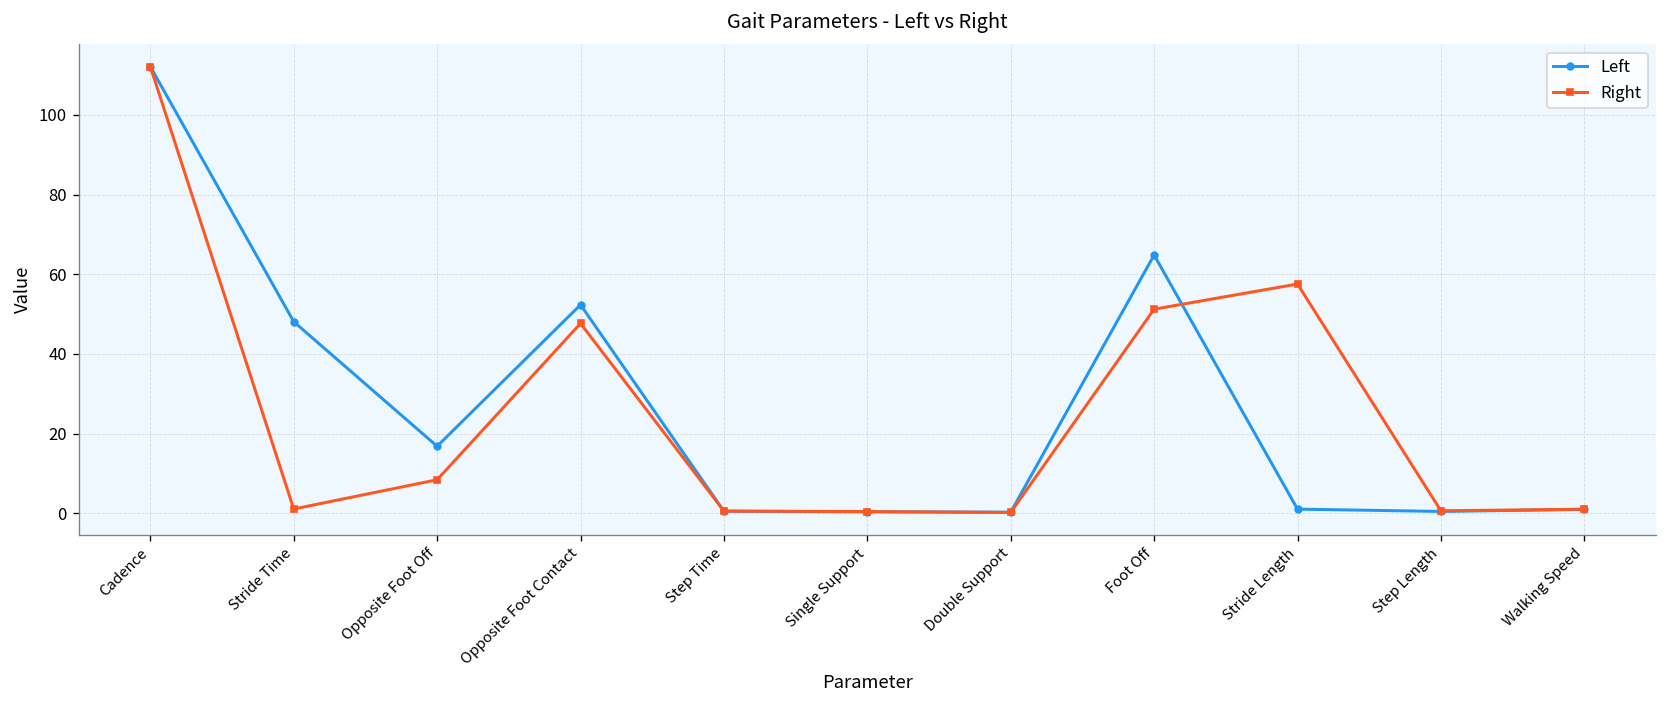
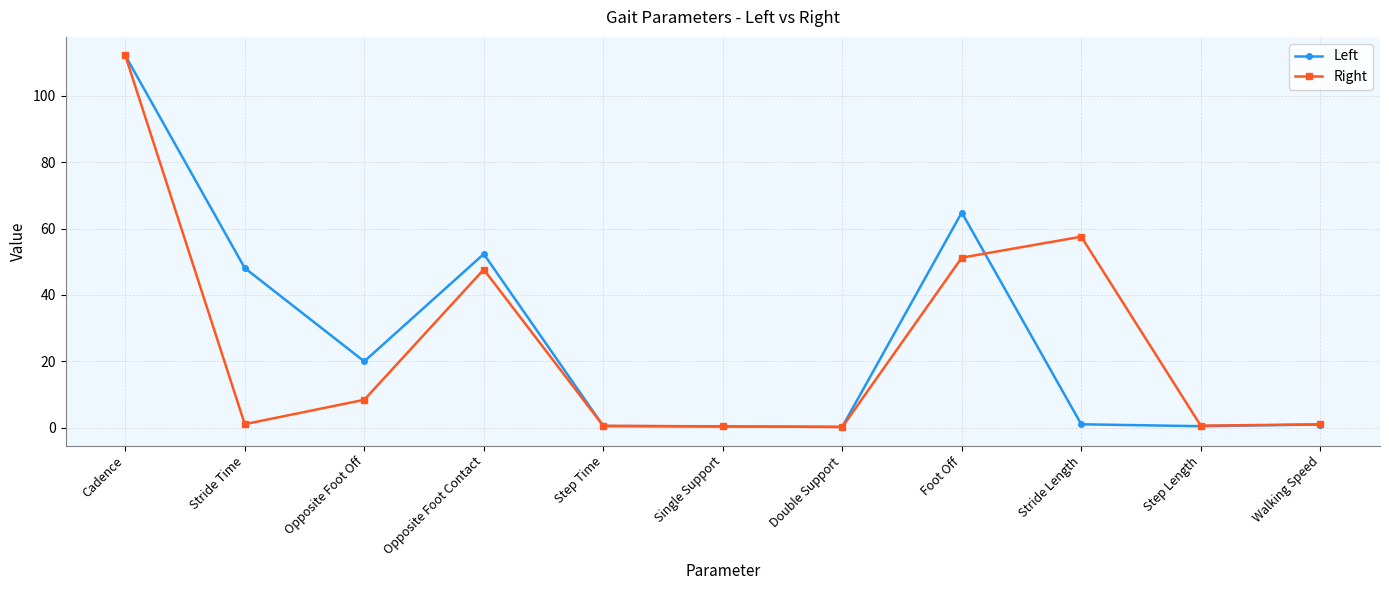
  {
    "Left": {
      "Stride Time": 48,
-     "Opposite Foot Off": 17,
+     "Opposite Foot Off": 20,
      "Opposite Foot Contact": 52,
      "Foot Off": 65,
      "Stride Length": 1
    },
    "Right": {
      "Stride Time": 1,
      "Opposite Foot Off": 8,
      "Opposite Foot Contact": 48,
      "Foot Off": 51,
      "Stride Length": 58
    }
  }
